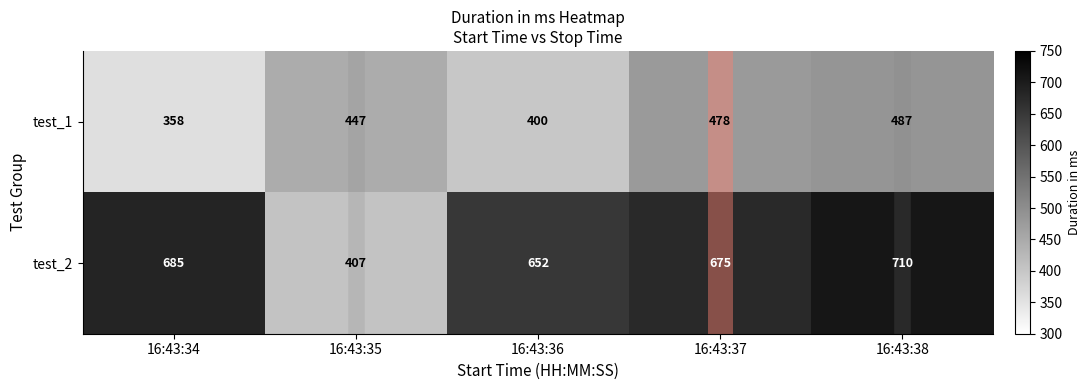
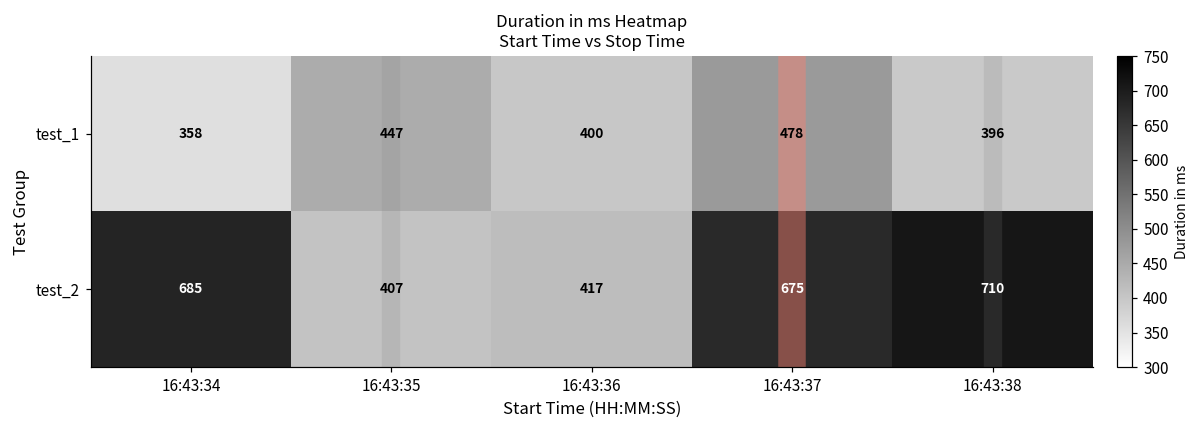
  {
    "test_1": {
      "16:43:34": 358,
      "16:43:35": 447,
      "16:43:36": 400,
      "16:43:37": 478,
-     "16:43:38": 487
+     "16:43:38": 396
    },
    "test_2": {
      "16:43:34": 685,
      "16:43:35": 407,
-     "16:43:36": 652,
+     "16:43:36": 417,
      "16:43:37": 675,
      "16:43:38": 710
    }
  }
